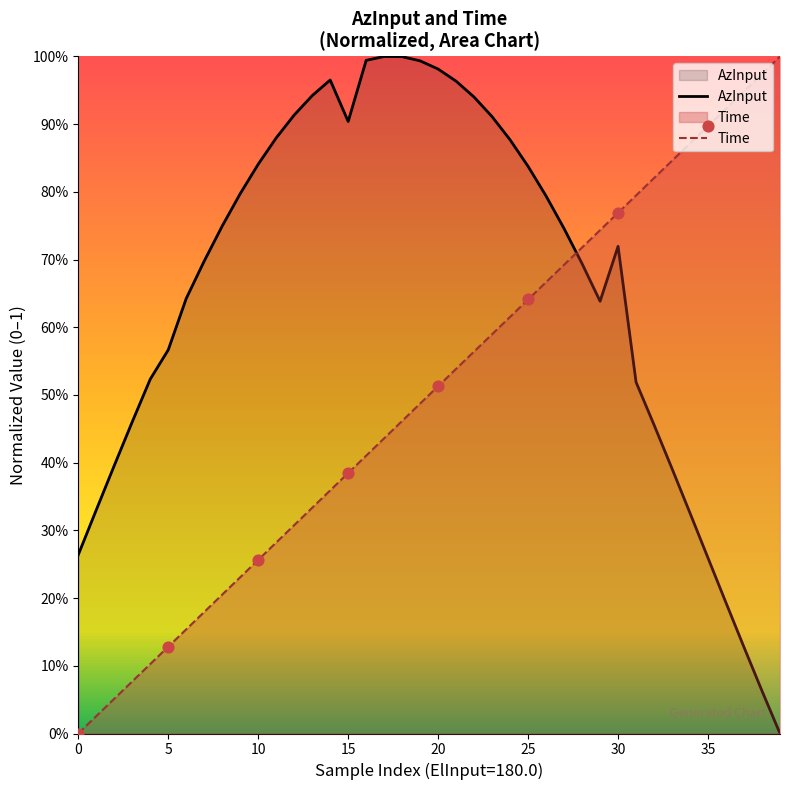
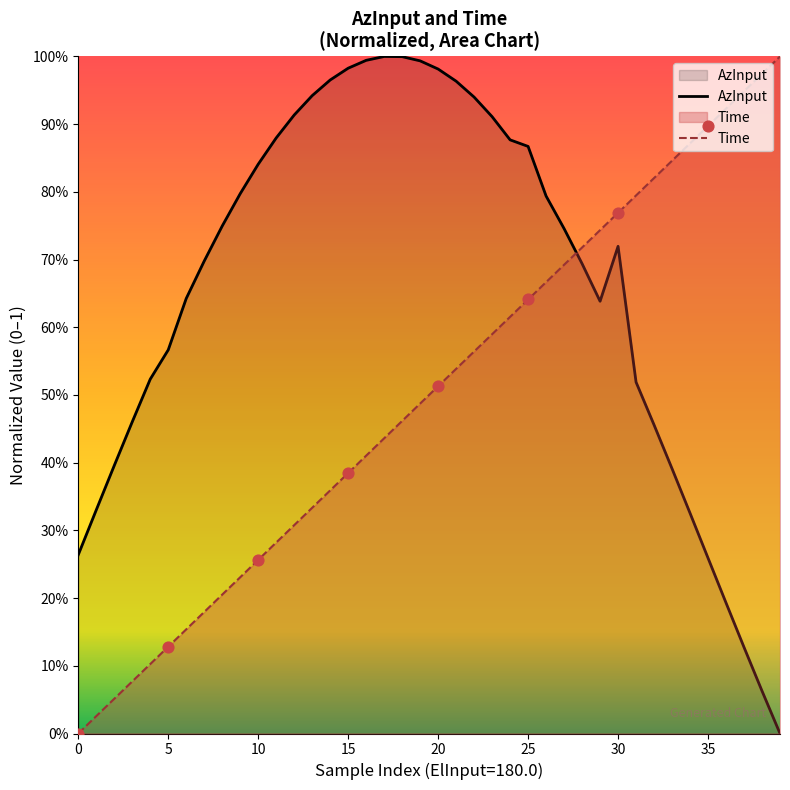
  {
    "AzInput": {
      "0": "26%",
      "5": "57%",
      "10": "84%",
-     "15": "90%",
+     "15": "98%",
      "20": "98%",
-     "25": "84%",
+     "25": "87%",
      "30": "72%",
      "35": "26%"
    }
  }
